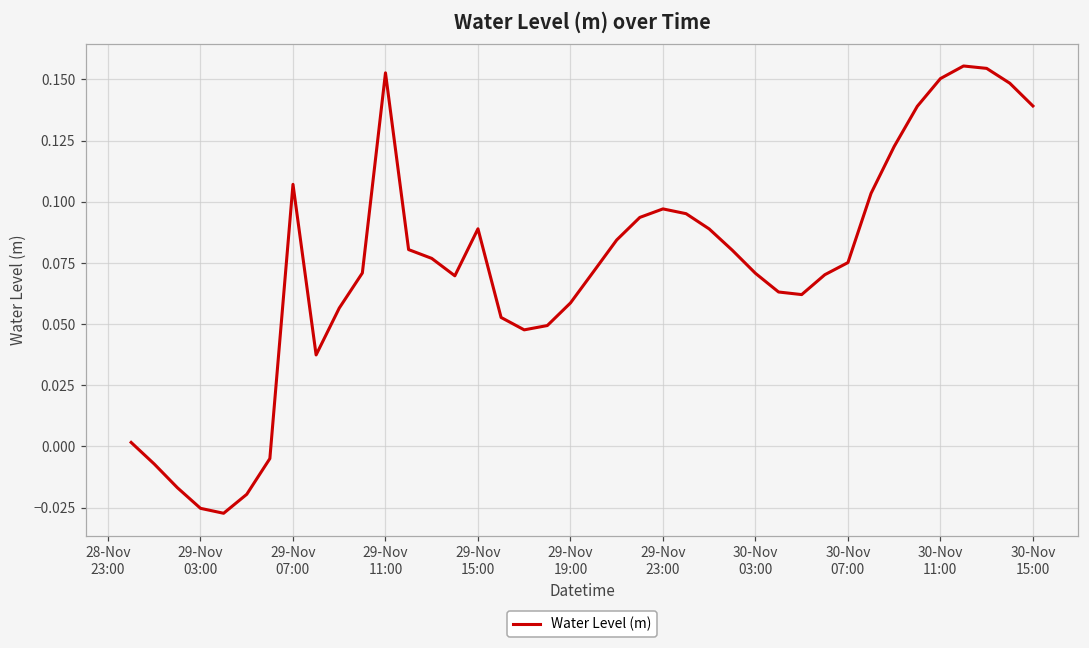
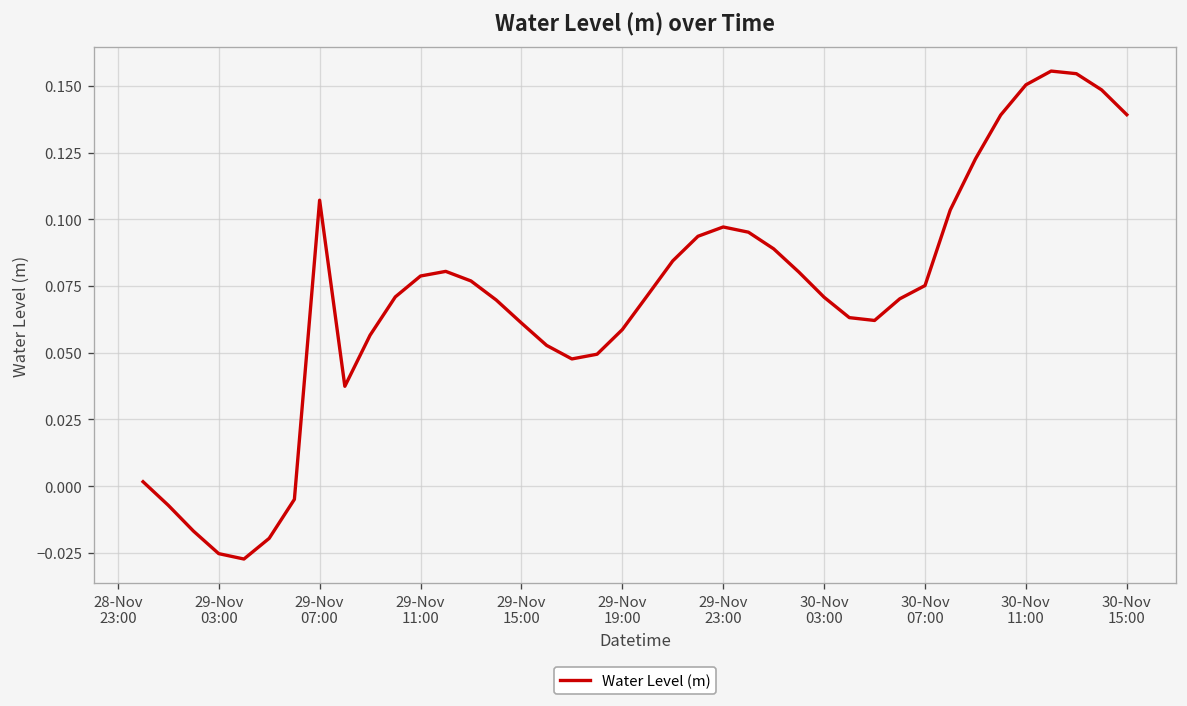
  {
    "29-Nov 03:00": -0.025,
    "29-Nov 07:00": 0.107,
-   "29-Nov 11:00": 0.153,
-   "29-Nov 15:00": 0.089,
+   "29-Nov 11:00": 0.079,
+   "29-Nov 15:00": 0.061,
    "29-Nov 19:00": 0.059,
    "29-Nov 23:00": 0.097,
    "30-Nov 03:00": 0.071,
    "30-Nov 07:00": 0.075,
    "30-Nov 11:00": 0.150,
    "30-Nov 15:00": 0.139
  }
